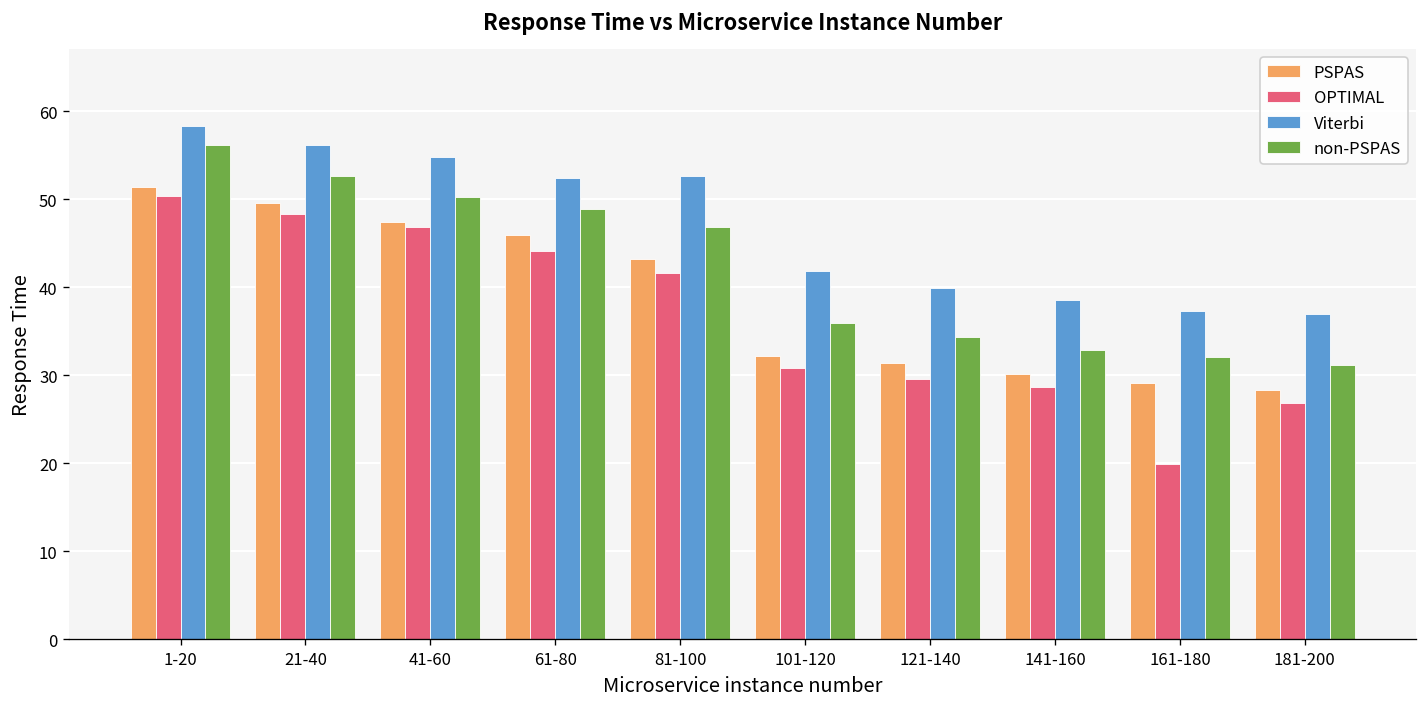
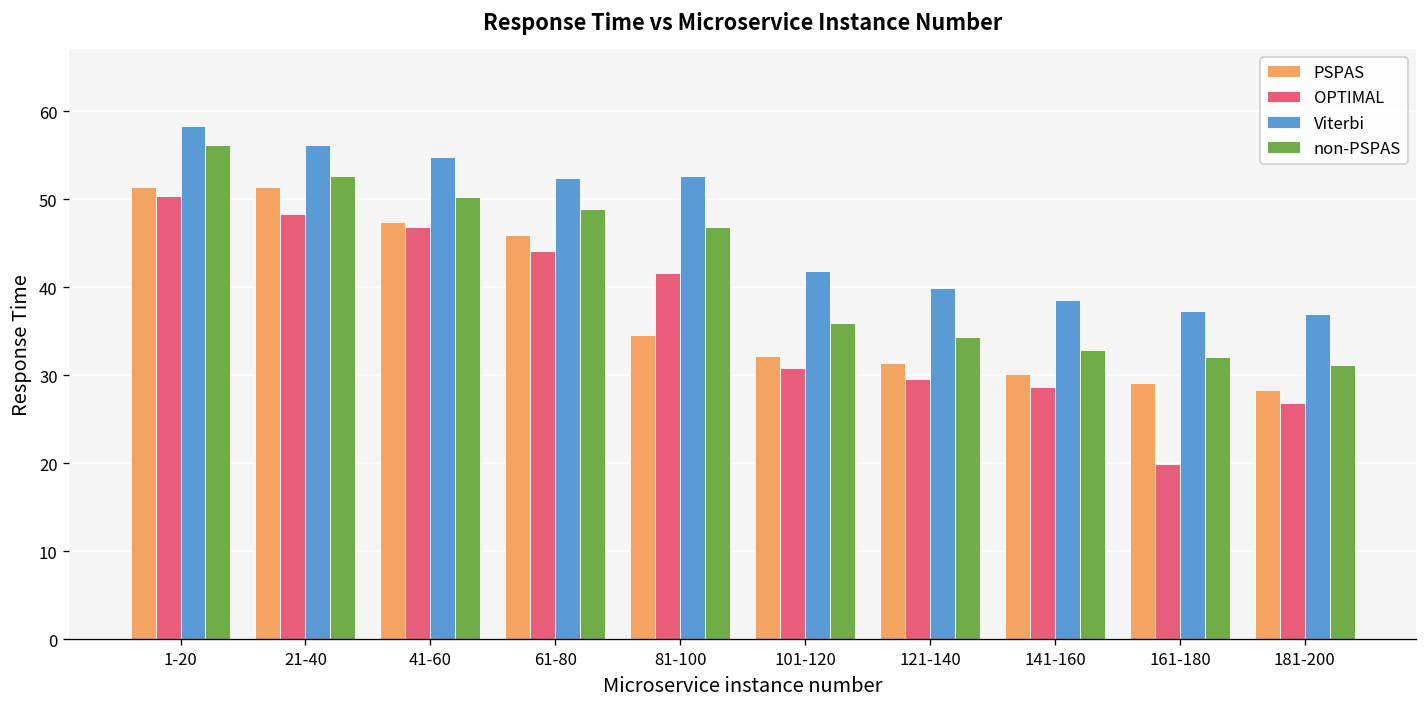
  {
    "PSPAS": {
      "1-20": 51,
-     "21-40": 50,
+     "21-40": 51,
      "41-60": 47,
      "61-80": 46,
-     "81-100": 43,
+     "81-100": 35,
      "101-120": 32,
      "121-140": 31,
      "141-160": 30,
      "161-180": 29,
      "181-200": 28
    },
    "OPTIMAL": {
      "1-20": 50,
      "21-40": 48,
      "41-60": 47,
      "61-80": 44,
      "81-100": 42,
      "101-120": 31,
      "121-140": 30,
      "141-160": 29,
      "161-180": 20,
      "181-200": 27
    },
    "Viterbi": {
      "1-20": 58,
      "21-40": 56,
      "41-60": 55,
      "61-80": 52,
      "81-100": 53,
      "101-120": 42,
      "121-140": 40,
      "141-160": 39,
      "161-180": 37,
      "181-200": 37
    },
    "non-PSPAS": {
      "1-20": 56,
      "21-40": 53,
      "41-60": 50,
      "61-80": 49,
      "81-100": 47,
      "101-120": 36,
      "121-140": 34,
      "141-160": 33,
      "161-180": 32,
      "181-200": 31
    }
  }
